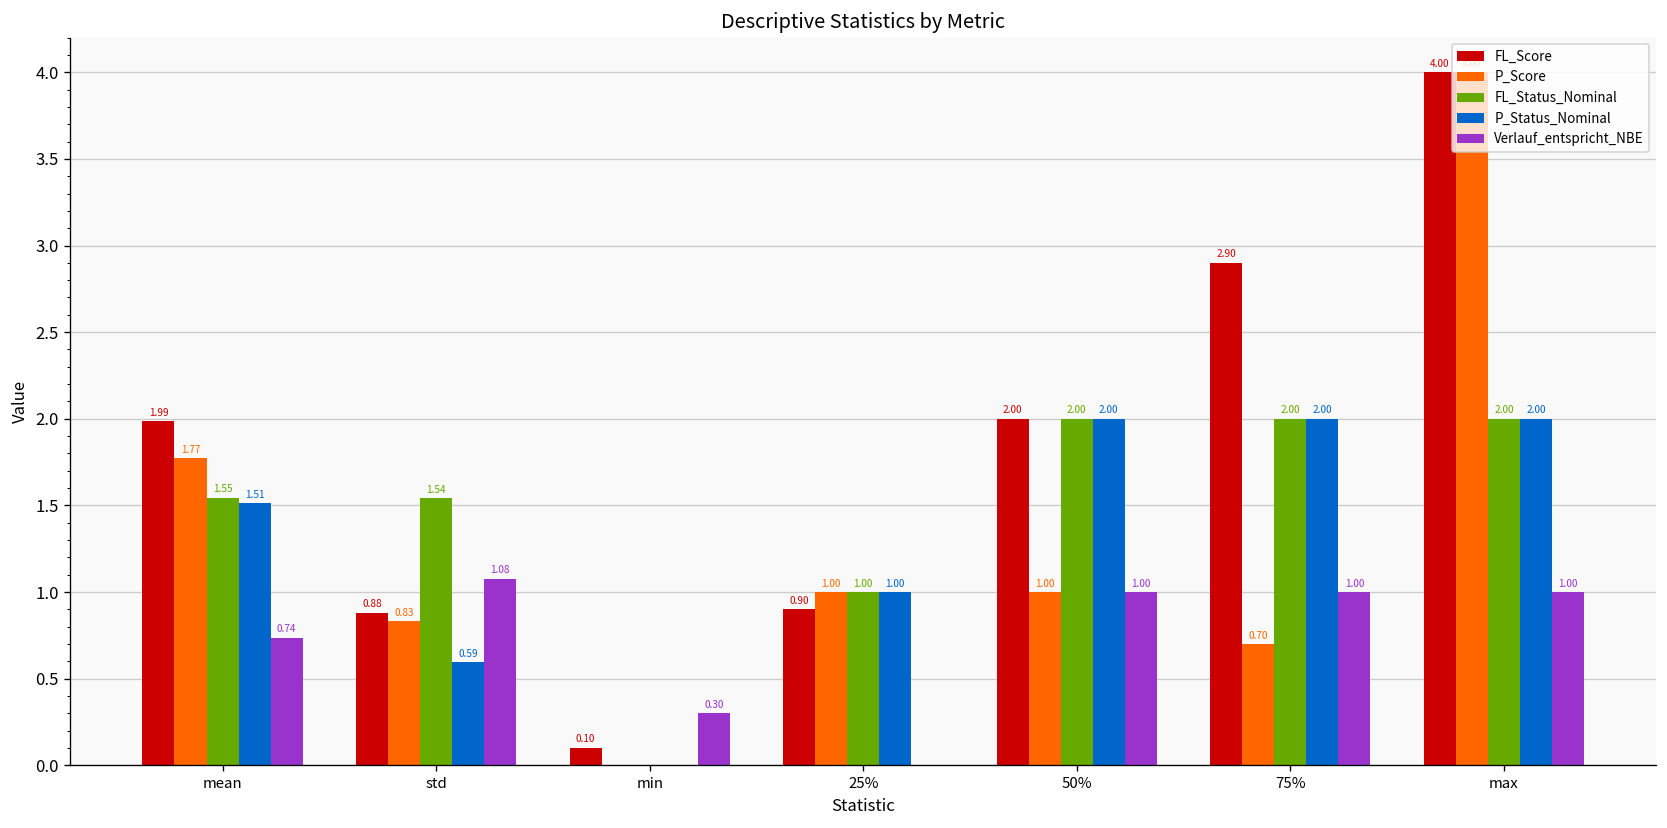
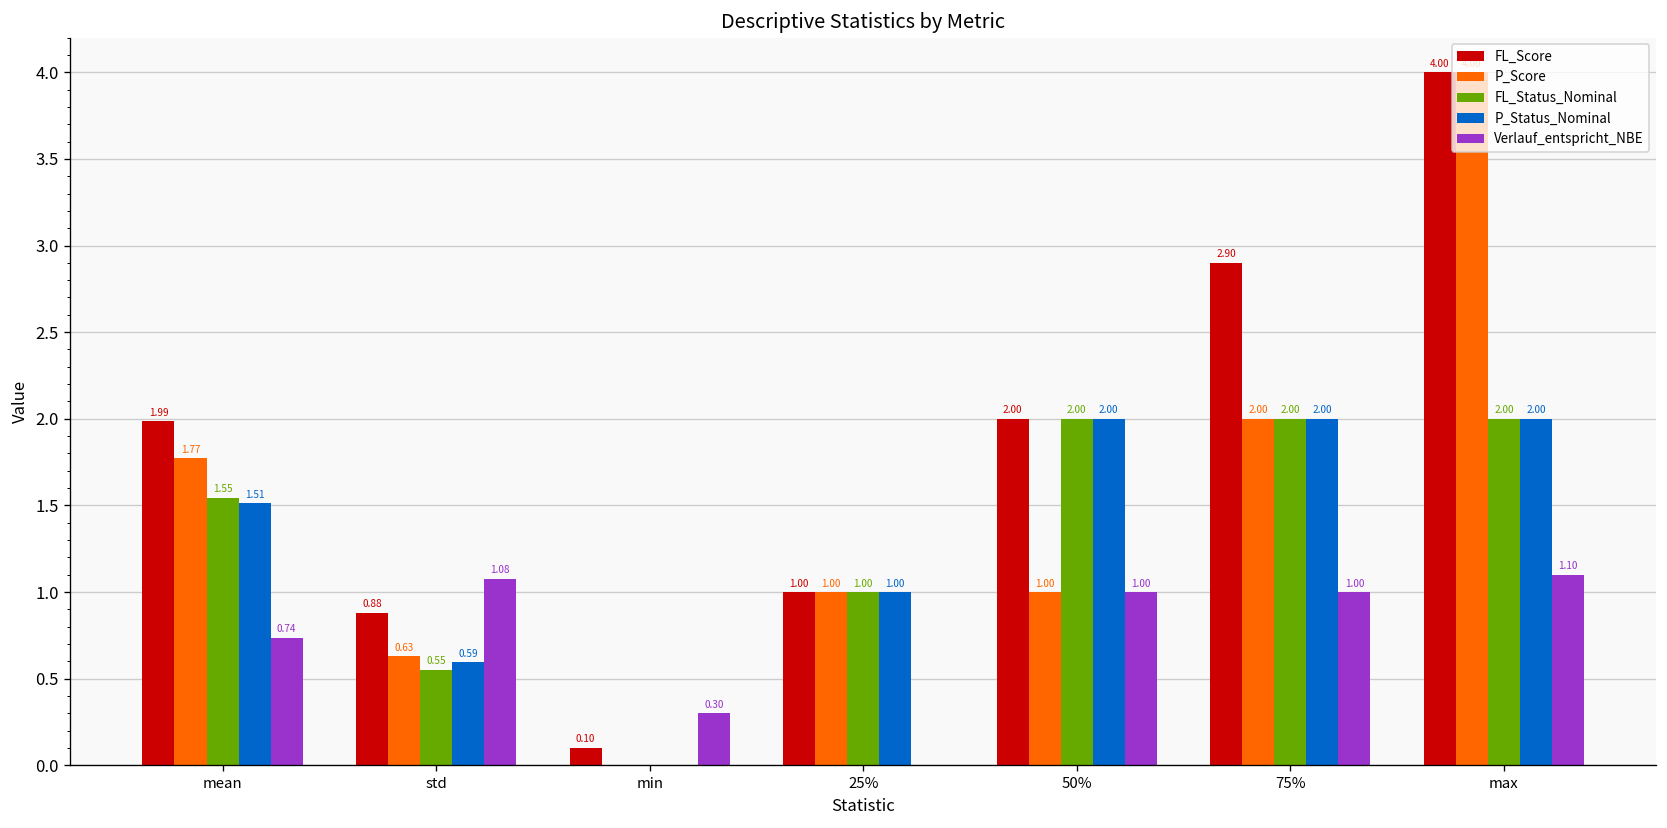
  {
    "FL_Score": {
      "mean": 1.99,
      "std": 0.88,
      "min": 0.10,
-     "25%": 0.90,
+     "25%": 1.00,
      "50%": 2.00,
      "75%": 2.90,
      "max": 4.00
    },
    "P_Score": {
      "mean": 1.77,
-     "std": 0.83,
+     "std": 0.63,
      "25%": 1.00,
      "50%": 1.00,
-     "75%": 0.70
+     "75%": 2.00
    },
    "FL_Status_Nominal": {
      "mean": 1.55,
-     "std": 1.54,
+     "std": 0.55,
      "25%": 1.00,
      "50%": 2.00,
      "75%": 2.00,
      "max": 2.00
    },
    "P_Status_Nominal": {
      "mean": 1.51,
      "std": 0.59,
      "25%": 1.00,
      "50%": 2.00,
      "75%": 2.00,
      "max": 2.00
    },
    "Verlauf_entspricht_NBE": {
      "mean": 0.74,
      "std": 1.08,
      "min": 0.30,
      "50%": 1.00,
      "75%": 1.00,
-     "max": 1.00
+     "max": 1.10
    }
  }
